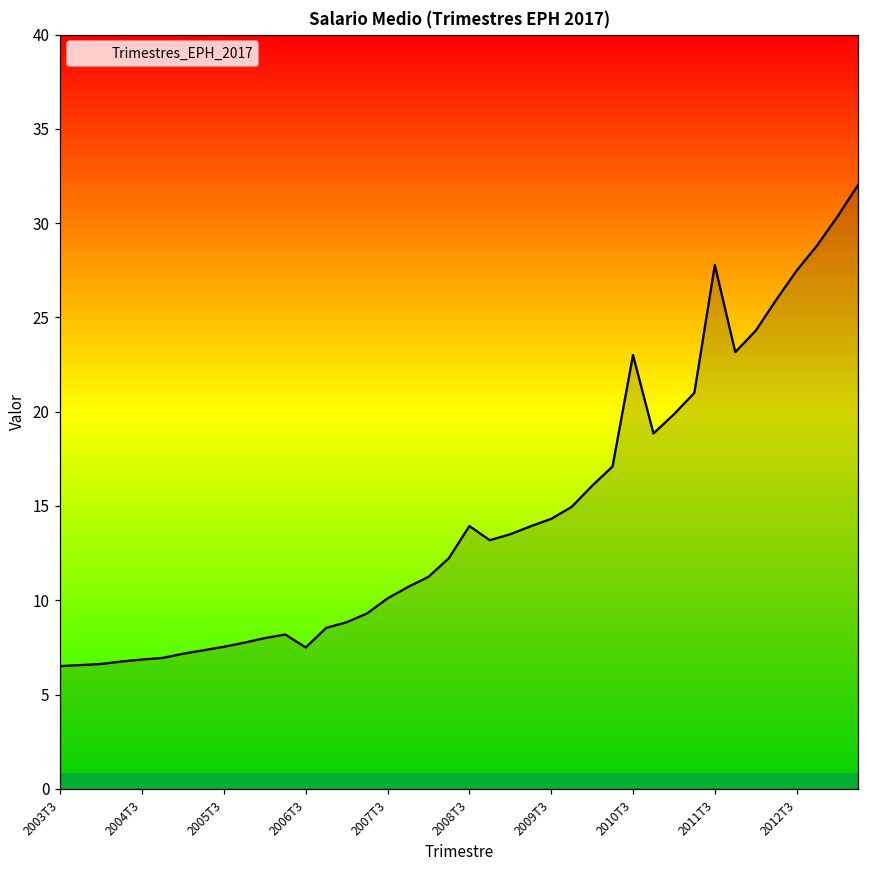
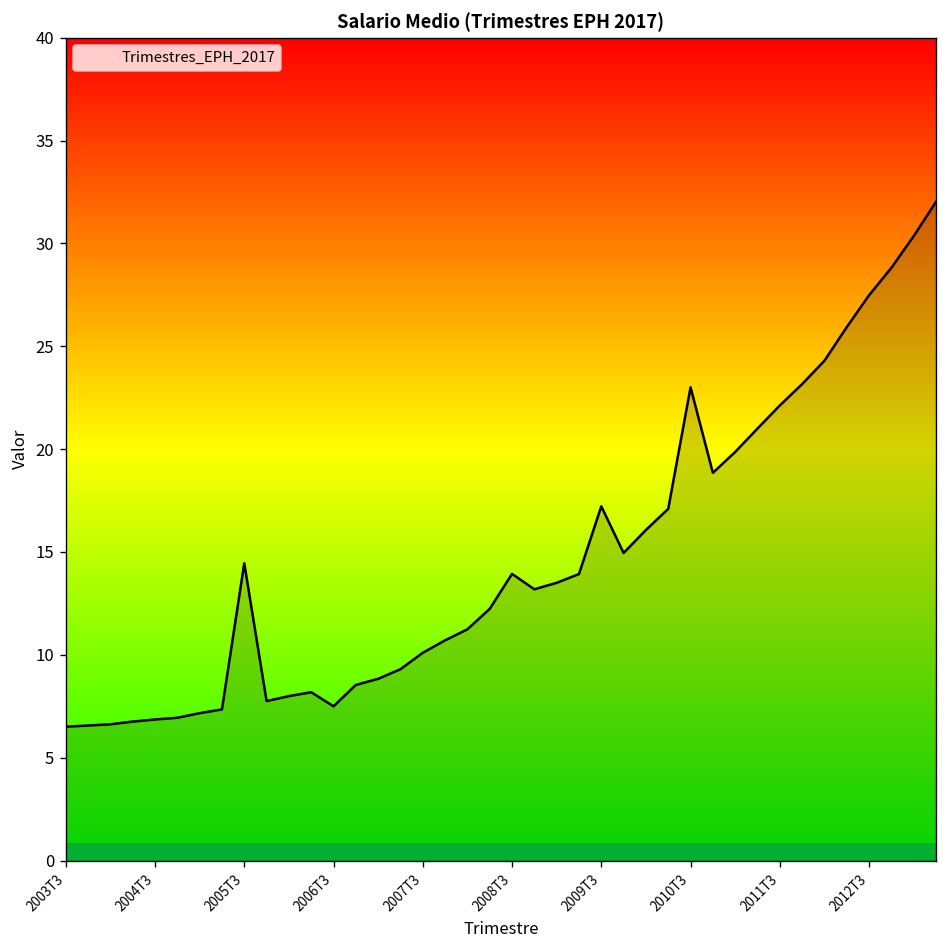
  {
    "2003T3": 6.5,
    "2004T3": 6.9,
-   "2005T3": 7.5,
+   "2005T3": 14.5,
    "2006T3": 7.5,
    "2007T3": 10.1,
    "2008T3": 13.9,
-   "2009T3": 14.3,
+   "2009T3": 17.2,
    "2010T3": 23.0,
-   "2011T3": 27.8,
+   "2011T3": 22.1,
    "2012T3": 27.5
  }
